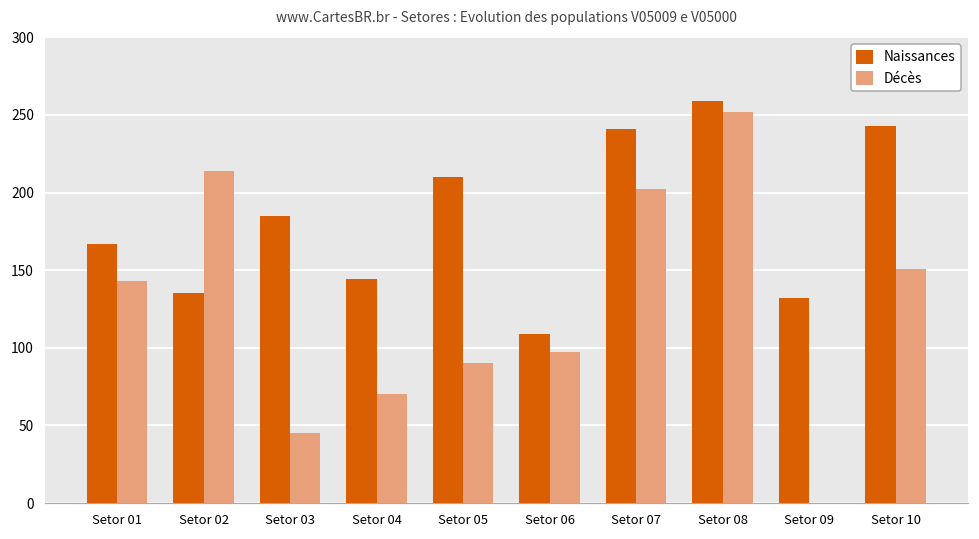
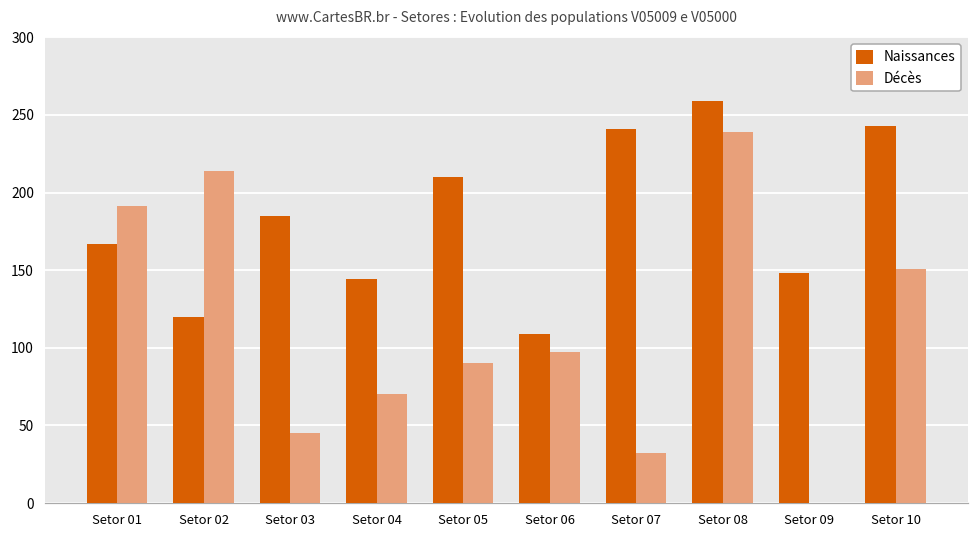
  {
    "Naissances": {
      "Setor 01": 167,
-     "Setor 02": 135,
+     "Setor 02": 120,
      "Setor 03": 185,
      "Setor 04": 144,
      "Setor 05": 210,
      "Setor 06": 109,
      "Setor 07": 241,
      "Setor 08": 259,
-     "Setor 09": 132,
+     "Setor 09": 148,
      "Setor 10": 243
    },
    "Décès": {
-     "Setor 01": 143,
+     "Setor 01": 191,
      "Setor 02": 214,
      "Setor 03": 45,
      "Setor 04": 70,
      "Setor 05": 90,
      "Setor 06": 97,
-     "Setor 07": 202,
-     "Setor 08": 252,
+     "Setor 07": 32,
+     "Setor 08": 239,
      "Setor 09": 0,
      "Setor 10": 151
    }
  }
